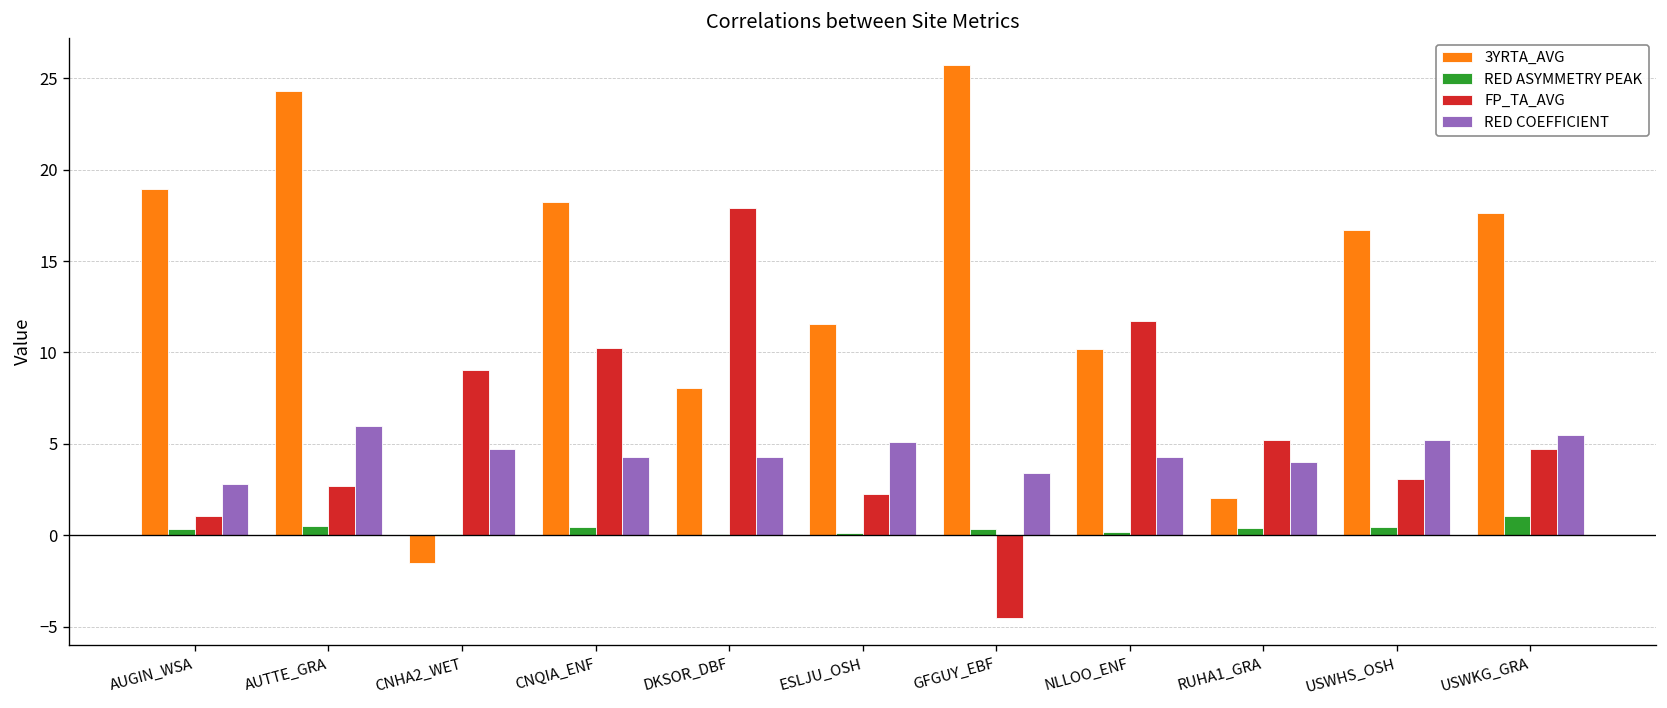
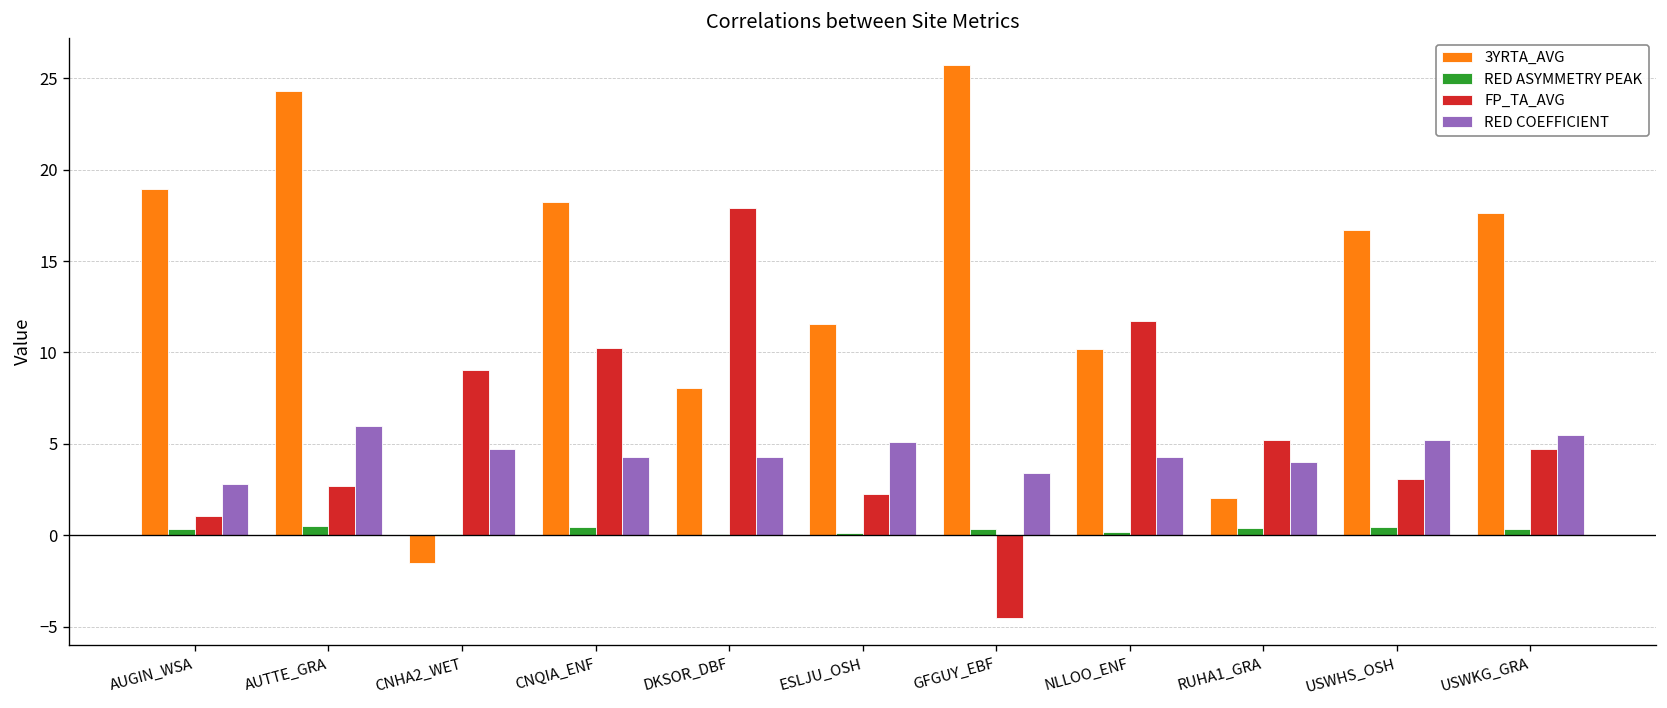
  {
    "3YRTA_AVG": {
      "AUGIN_WSA": 18.9,
      "AUTTE_GRA": 24.3,
      "CNHA2_WET": -1.5,
      "CNQIA_ENF": 18.2,
      "DKSOR_DBF": 8.1,
      "ESLJU_OSH": 11.6,
      "GFGUY_EBF": 25.7,
      "NLLOO_ENF": 10.2,
      "RUHA1_GRA": 2.0,
      "USWHS_OSH": 16.7,
      "USWKG_GRA": 17.6
    },
    "RED ASYMMETRY PEAK": {
      "AUGIN_WSA": 0.3,
      "AUTTE_GRA": 0.5,
      "CNQIA_ENF": 0.4,
      "GFGUY_EBF": 0.3,
      "NLLOO_ENF": 0.2,
      "RUHA1_GRA": 0.4,
      "USWHS_OSH": 0.4,
-     "USWKG_GRA": 1.1
+     "USWKG_GRA": 0.3
    },
    "FP_TA_AVG": {
      "AUGIN_WSA": 1.1,
      "AUTTE_GRA": 2.7,
      "CNHA2_WET": 9.1,
      "CNQIA_ENF": 10.2,
      "DKSOR_DBF": 17.9,
      "ESLJU_OSH": 2.3,
      "GFGUY_EBF": -4.5,
      "NLLOO_ENF": 11.7,
      "RUHA1_GRA": 5.2,
      "USWHS_OSH": 3.1,
      "USWKG_GRA": 4.7
    },
    "RED COEFFICIENT": {
      "AUGIN_WSA": 2.8,
      "AUTTE_GRA": 6.0,
      "CNHA2_WET": 4.7,
      "CNQIA_ENF": 4.3,
      "DKSOR_DBF": 4.3,
      "ESLJU_OSH": 5.1,
      "GFGUY_EBF": 3.4,
      "NLLOO_ENF": 4.3,
      "RUHA1_GRA": 4.0,
      "USWHS_OSH": 5.2,
      "USWKG_GRA": 5.5
    }
  }
